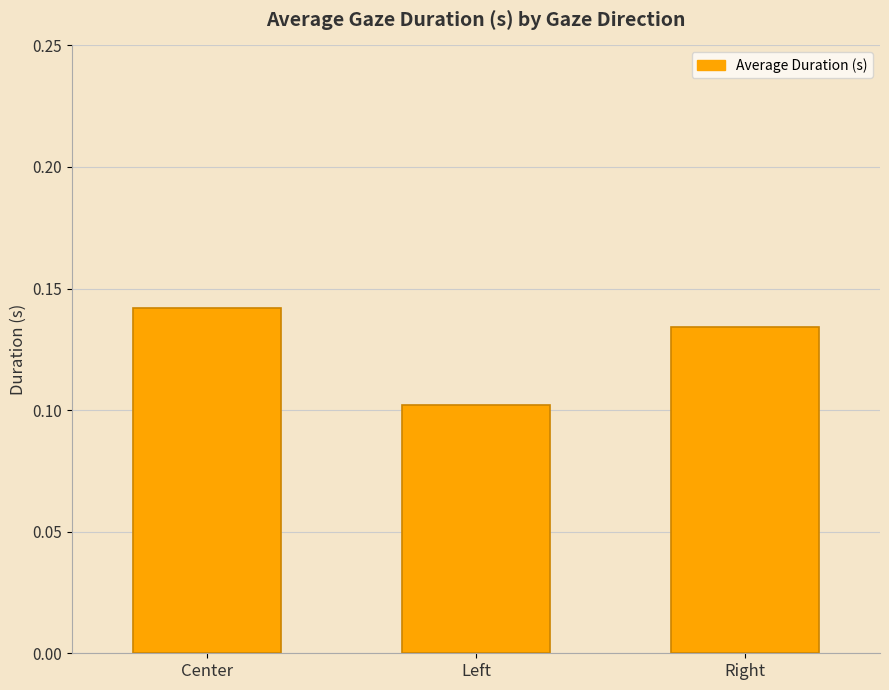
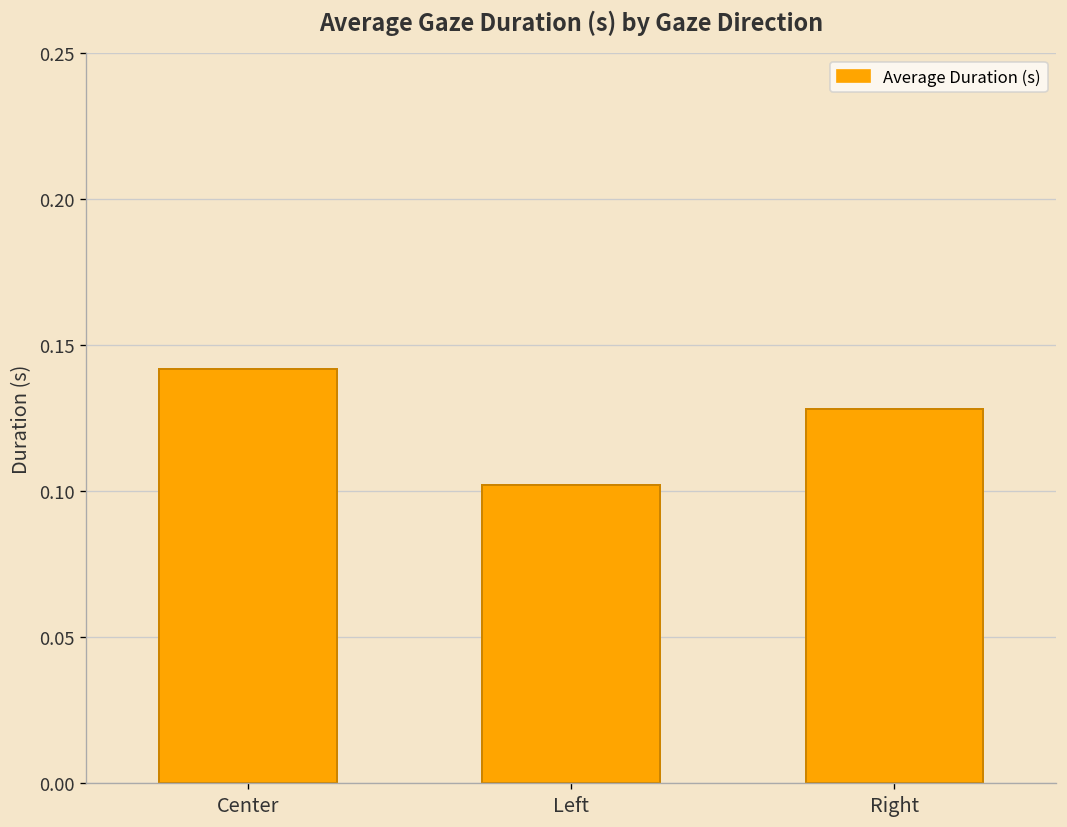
  {
    "Center": 0.142,
    "Left": 0.102,
-   "Right": 0.134
+   "Right": 0.128
  }
